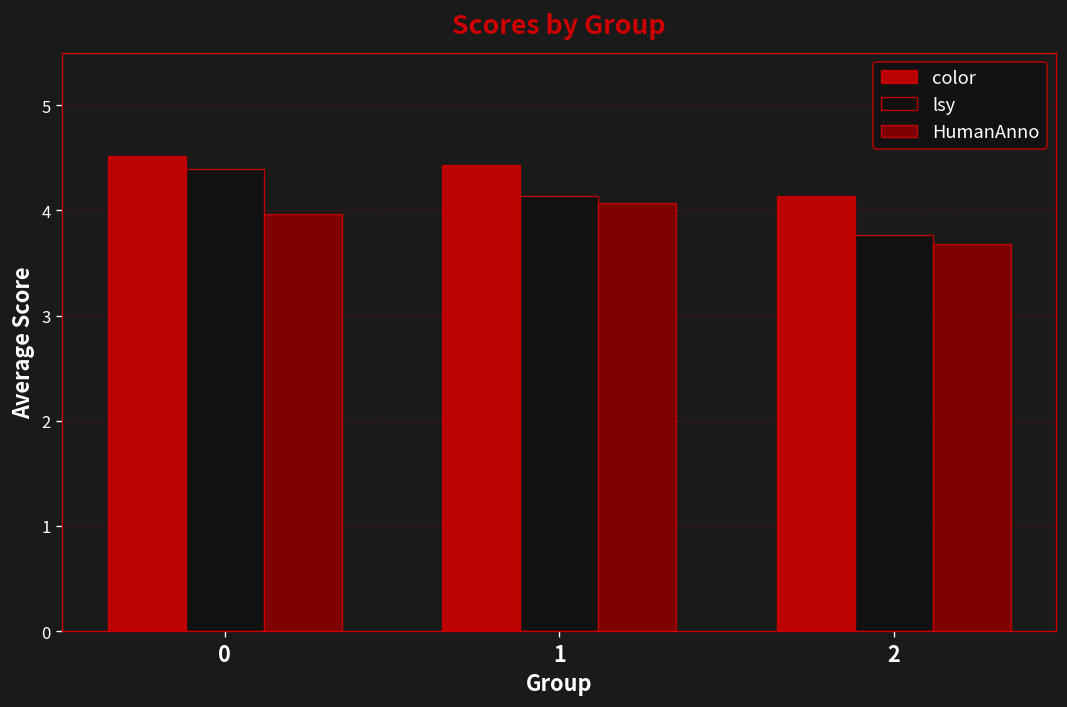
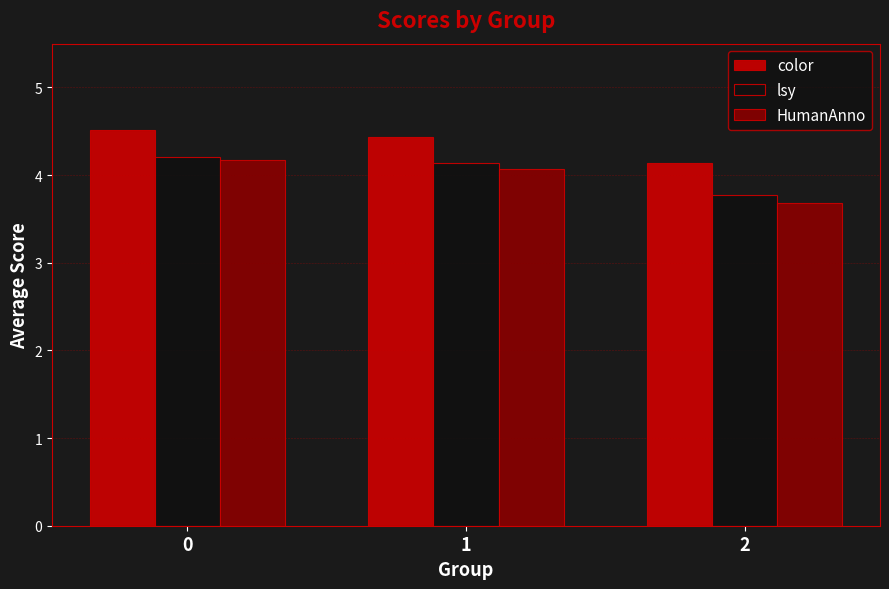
  {
    "color": {
      "0": 4.5,
      "1": 4.4,
      "2": 4.1
    },
    "lsy": {
-     "0": 4.4,
+     "0": 4.2,
      "1": 4.1,
      "2": 3.8
    },
    "HumanAnno": {
-     "0": 4.0,
+     "0": 4.2,
      "1": 4.1,
      "2": 3.7
    }
  }
